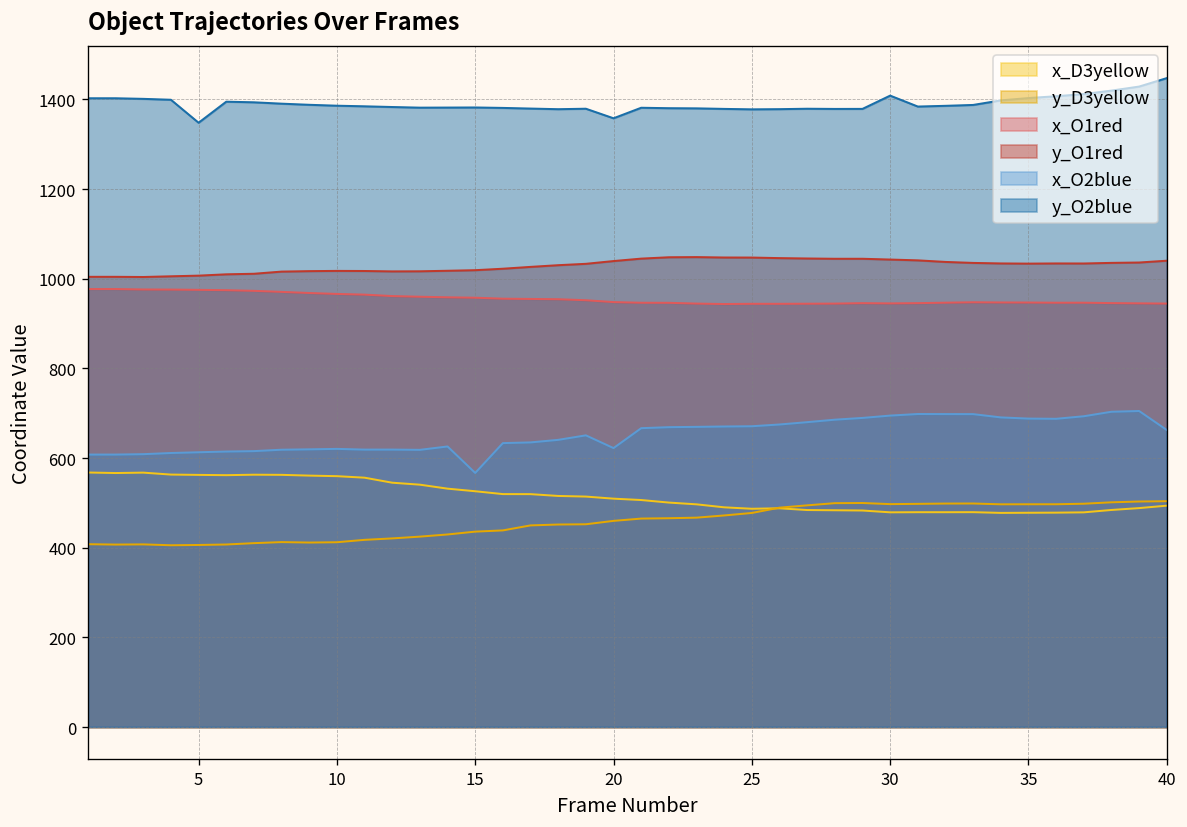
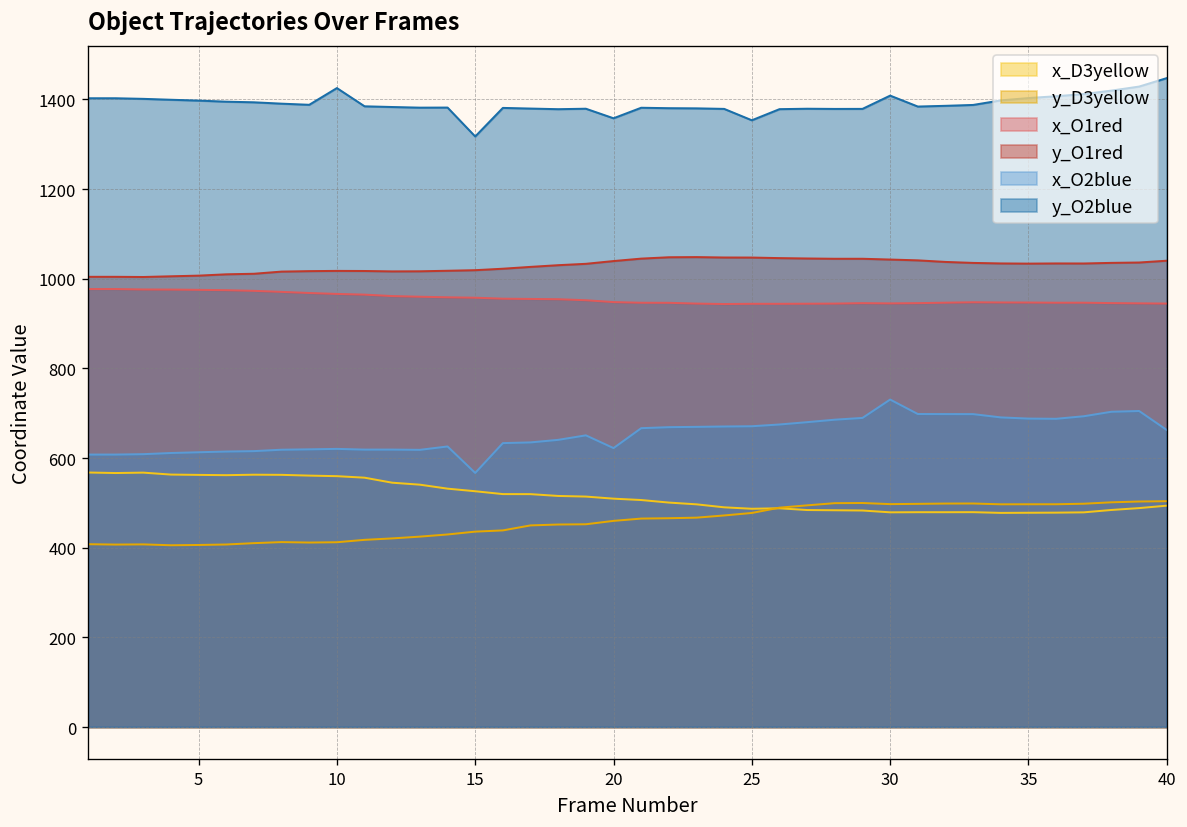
  {
    "x_O2blue": {
      "5": 610,
      "10": 620,
      "15": 570,
      "20": 620,
      "25": 670,
-     "30": 690,
+     "30": 730,
      "35": 690,
      "40": 660
    },
    "y_O2blue": {
-     "5": 1350,
-     "10": 1390,
-     "15": 1380,
+     "5": 1400,
+     "10": 1430,
+     "15": 1320,
      "20": 1360,
-     "25": 1380,
+     "25": 1350,
      "30": 1410,
      "40": 1450
    }
  }
